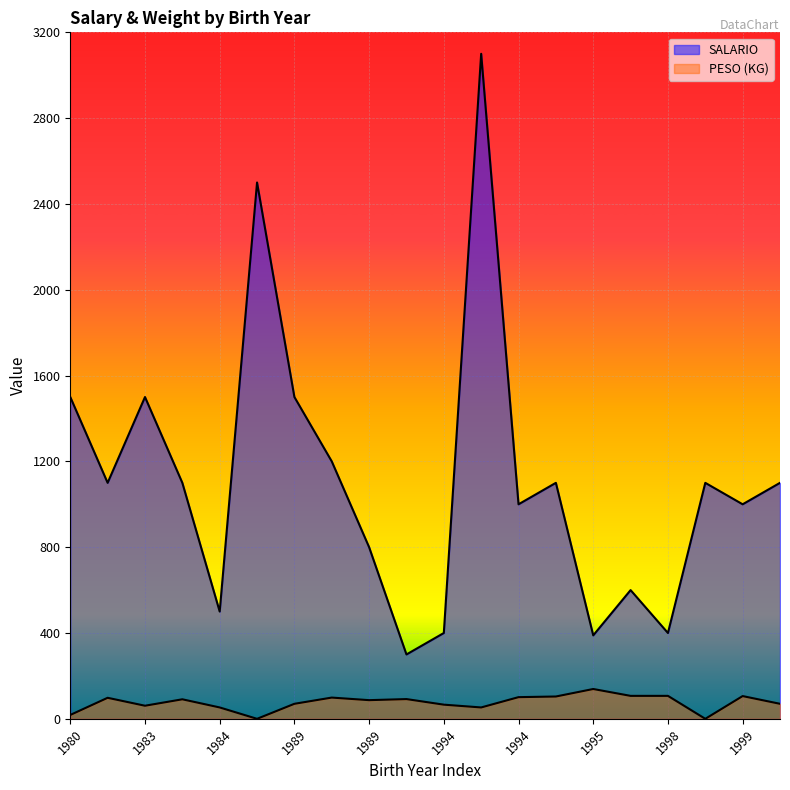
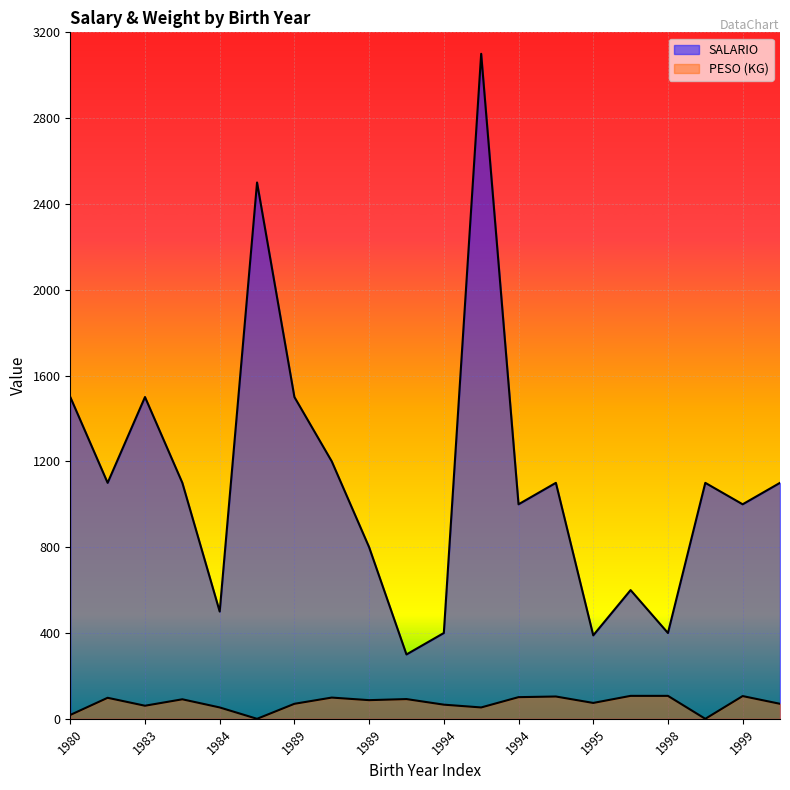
  {
    "SALARIO": {
      "1980": 1500,
      "1983": 1500,
      "1995": 390
    },
    "PESO (KG)": {
      "1980": 20,
      "1983": 60,
-     "1995": 140
+     "1995": 70
    }
  }
